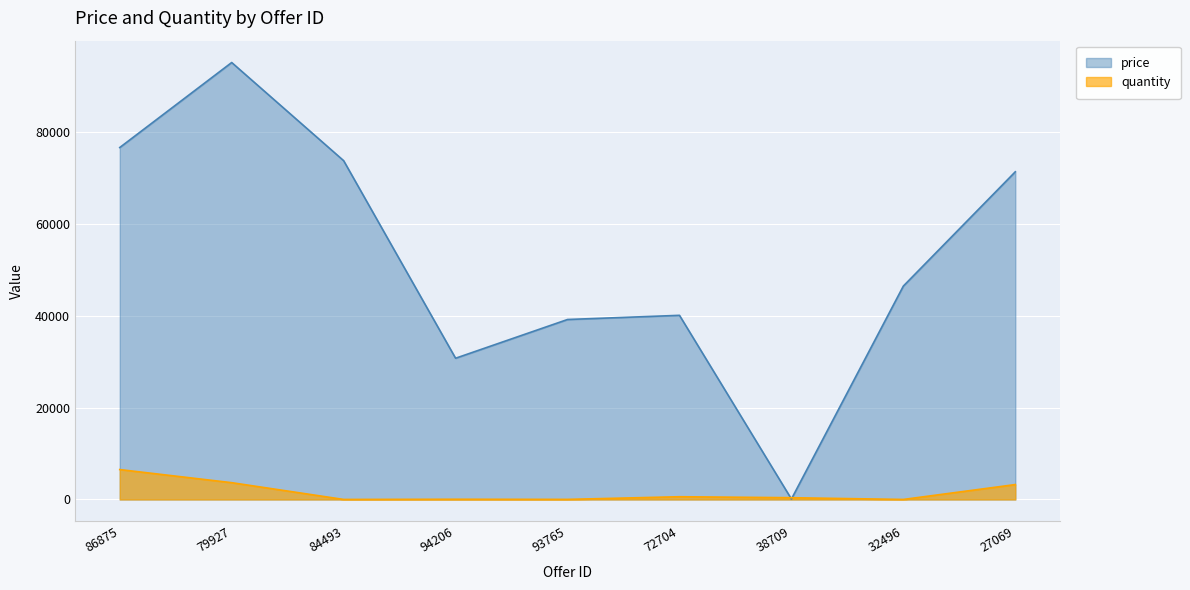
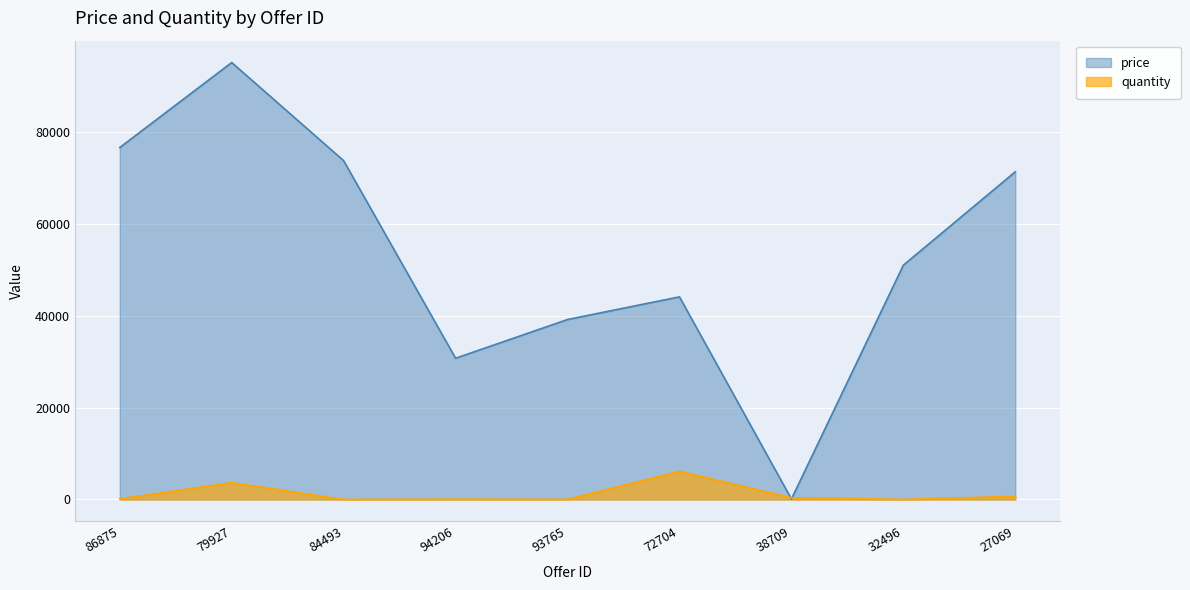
  {
    "price": {
      "86875": 77000,
      "79927": 95000,
      "84493": 74000,
      "94206": 31000,
      "93765": 39000,
-     "72704": 40000,
-     "32496": 46000,
+     "72704": 44000,
+     "32496": 51000,
      "27069": 71000
    },
    "quantity": {
-     "86875": 7000,
+     "86875": 0,
      "79927": 4000,
      "84493": 0,
      "94206": 0,
      "93765": 0,
-     "72704": 1000,
+     "72704": 6000,
      "32496": 0,
-     "27069": 3000
+     "27069": 1000
    }
  }
